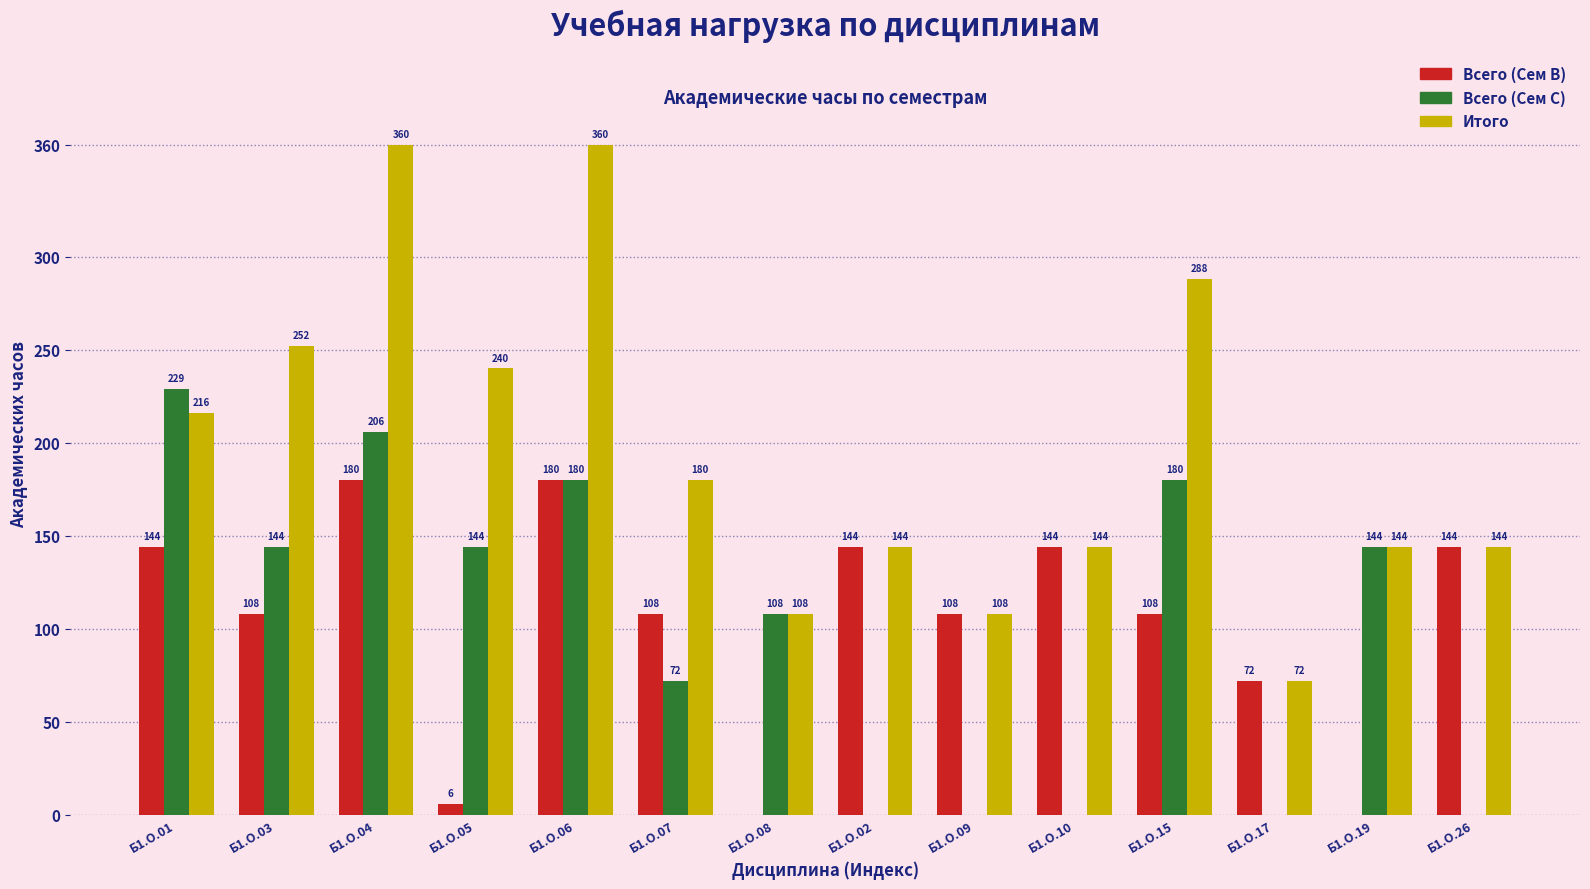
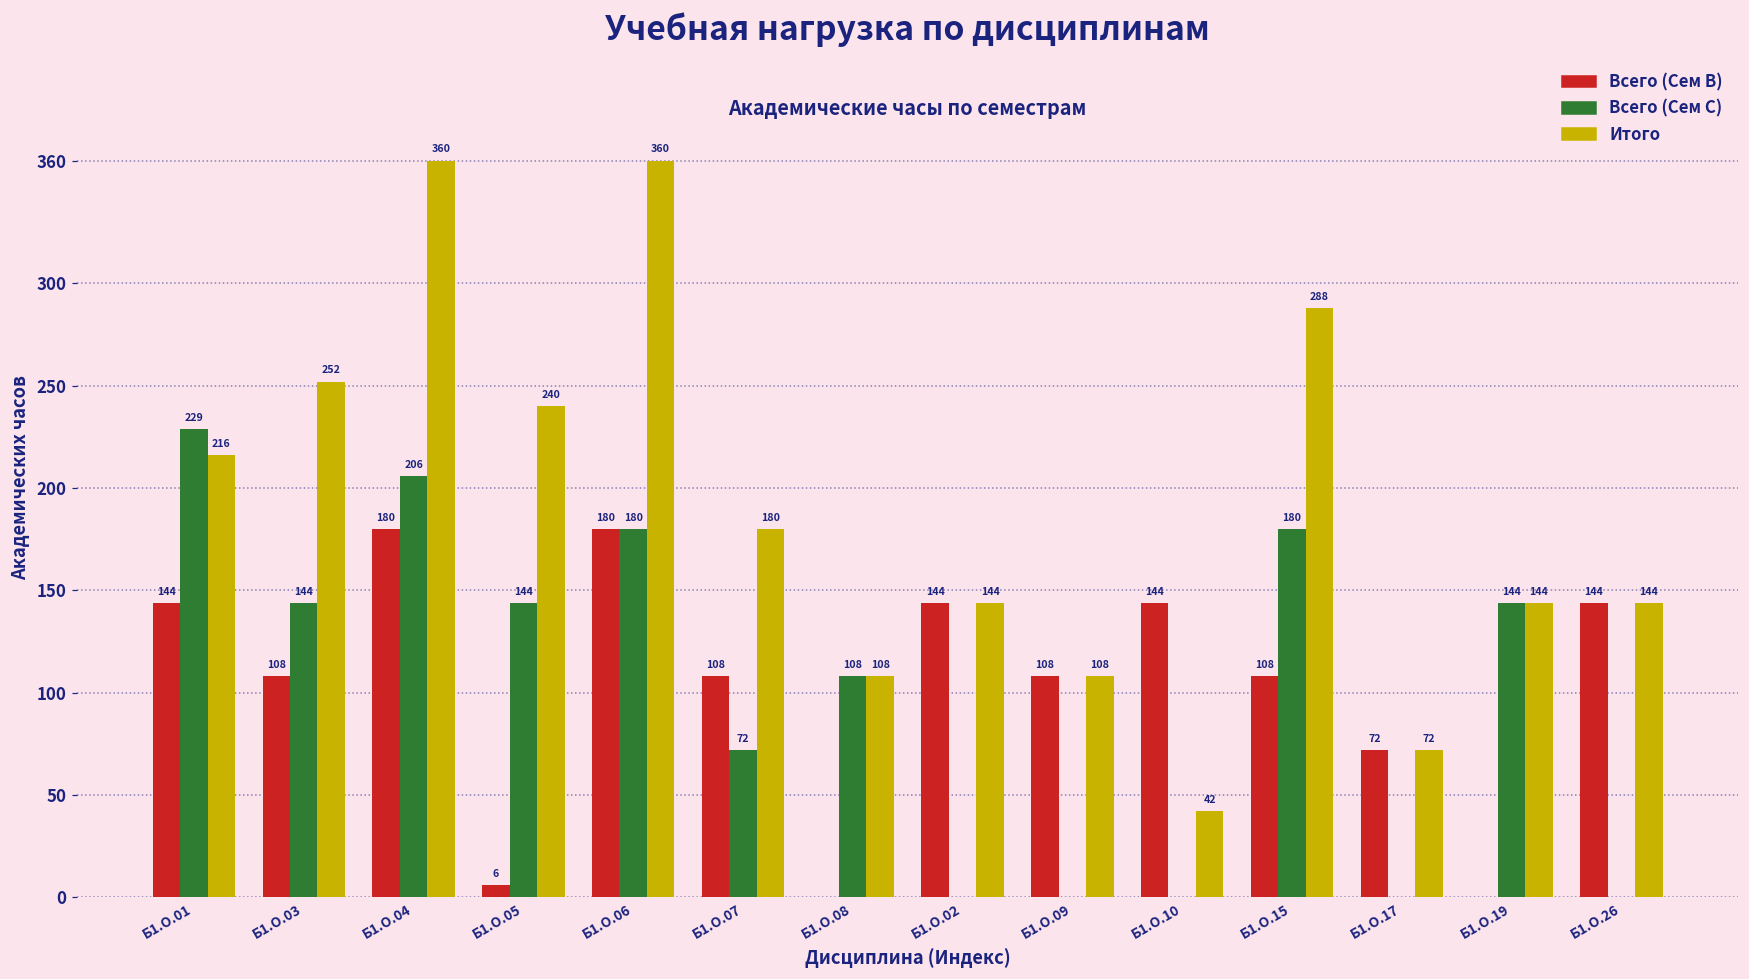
  {
    "Всего (Сем B)": {
      "Б1.О.01": 144,
      "Б1.О.03": 108,
      "Б1.О.04": 180,
      "Б1.О.05": 6,
      "Б1.О.06": 180,
      "Б1.О.07": 108,
      "Б1.О.02": 144,
      "Б1.О.09": 108,
      "Б1.О.10": 144,
      "Б1.О.15": 108,
      "Б1.О.17": 72,
      "Б1.О.26": 144
    },
    "Всего (Сем C)": {
      "Б1.О.01": 229,
      "Б1.О.03": 144,
      "Б1.О.04": 206,
      "Б1.О.05": 144,
      "Б1.О.06": 180,
      "Б1.О.07": 72,
      "Б1.О.08": 108,
      "Б1.О.15": 180,
      "Б1.О.19": 144
    },
    "Итого": {
      "Б1.О.01": 216,
      "Б1.О.03": 252,
      "Б1.О.04": 360,
      "Б1.О.05": 240,
      "Б1.О.06": 360,
      "Б1.О.07": 180,
      "Б1.О.08": 108,
      "Б1.О.02": 144,
      "Б1.О.09": 108,
-     "Б1.О.10": 144,
+     "Б1.О.10": 42,
      "Б1.О.15": 288,
      "Б1.О.17": 72,
      "Б1.О.19": 144,
      "Б1.О.26": 144
    }
  }
